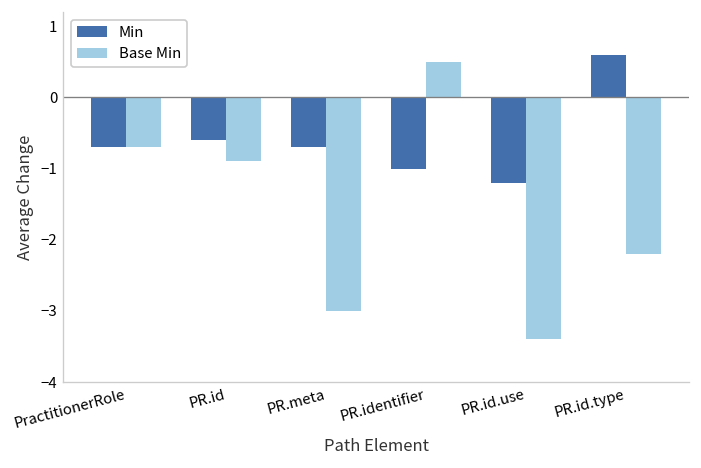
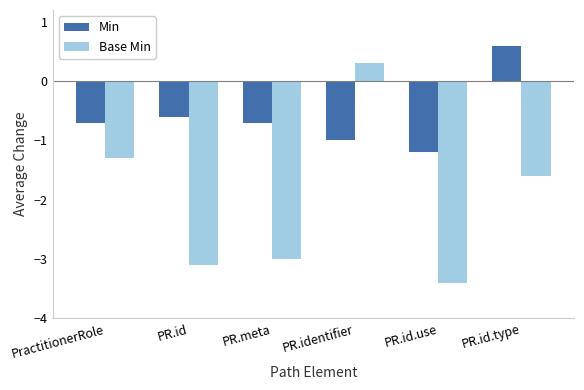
  {
    "Min": {
      "PractitionerRole": -0.7,
      "PR.id": -0.6,
      "PR.meta": -0.7,
      "PR.identifier": -1.0,
      "PR.id.use": -1.2,
      "PR.id.type": 0.6
    },
    "Base Min": {
-     "PractitionerRole": -0.7,
-     "PR.id": -0.9,
+     "PractitionerRole": -1.3,
+     "PR.id": -3.1,
      "PR.meta": -3.0,
-     "PR.identifier": 0.5,
+     "PR.identifier": 0.3,
      "PR.id.use": -3.4,
-     "PR.id.type": -2.2
+     "PR.id.type": -1.6
    }
  }
